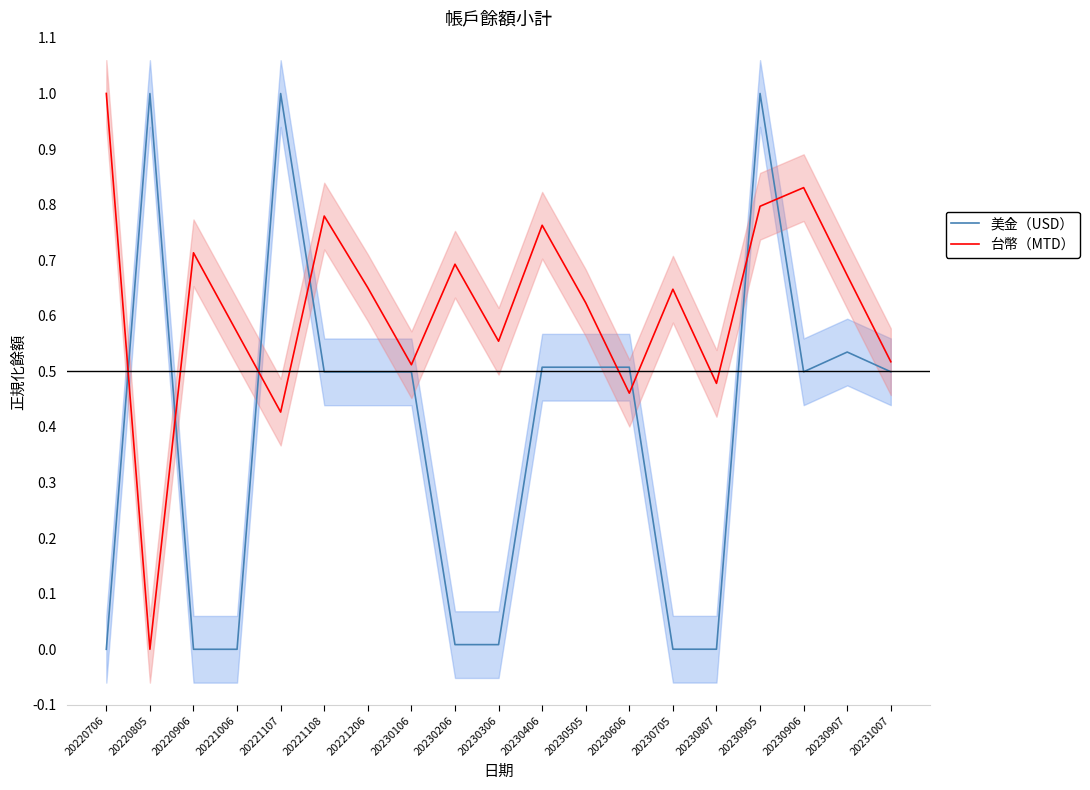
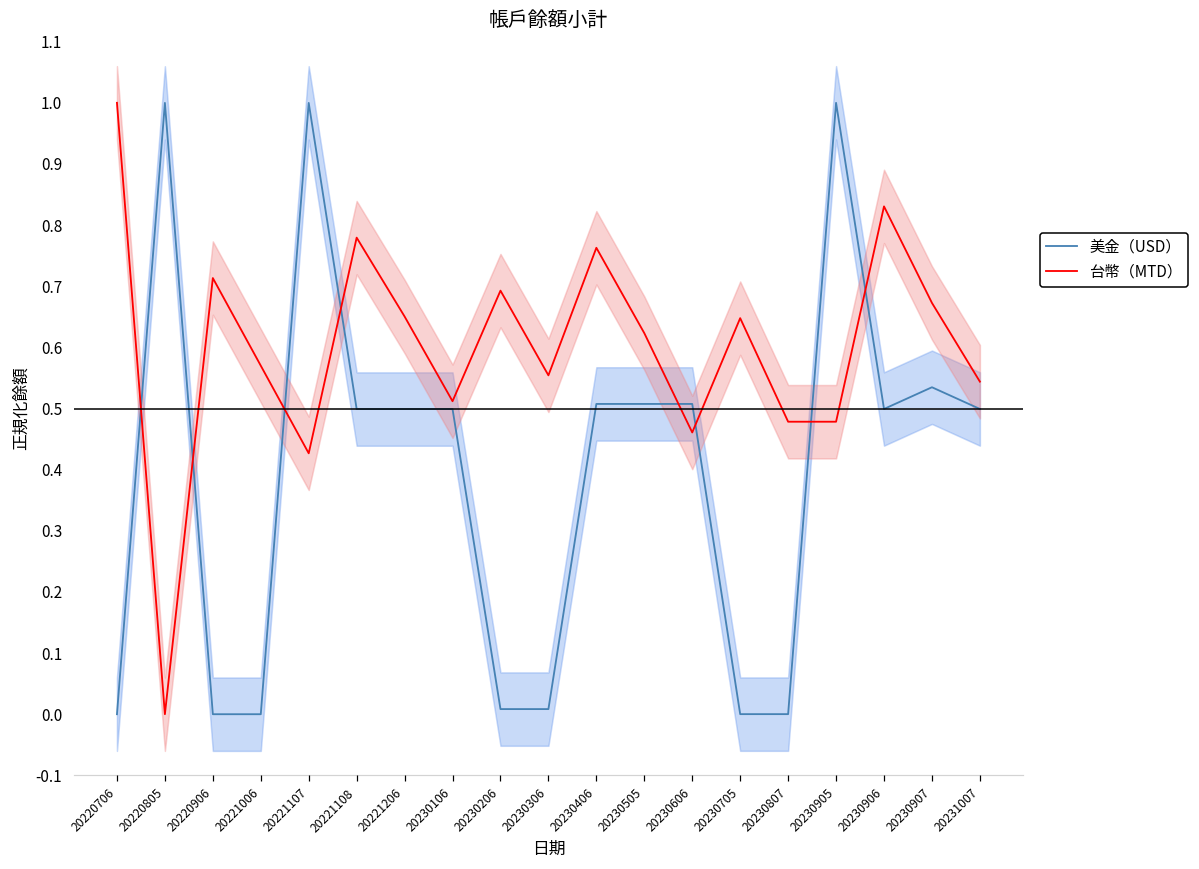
  {
    "美金（USD）": {
      "20220706": 0.00,
      "20220805": 1.00,
      "20220906": 0.00,
      "20221006": 0.00,
      "20221107": 1.00,
      "20221108": 0.50,
      "20221206": 0.50,
      "20230106": 0.50,
      "20230206": 0.01,
      "20230306": 0.01,
      "20230406": 0.51,
      "20230505": 0.51,
      "20230606": 0.51,
      "20230705": 0.00,
      "20230807": 0.00,
      "20230905": 1.00,
      "20230906": 0.50,
      "20230907": 0.53,
      "20231007": 0.50
    },
    "台幣（MTD）": {
      "20220706": 1.00,
      "20220805": 0.00,
      "20220906": 0.71,
      "20221006": 0.57,
      "20221107": 0.43,
      "20221108": 0.78,
      "20221206": 0.65,
      "20230106": 0.51,
      "20230206": 0.69,
      "20230306": 0.55,
      "20230406": 0.76,
      "20230505": 0.62,
      "20230606": 0.46,
      "20230705": 0.65,
      "20230807": 0.48,
-     "20230905": 0.80,
+     "20230905": 0.48,
      "20230906": 0.83,
      "20230907": 0.67,
-     "20231007": 0.52
+     "20231007": 0.54
    }
  }
